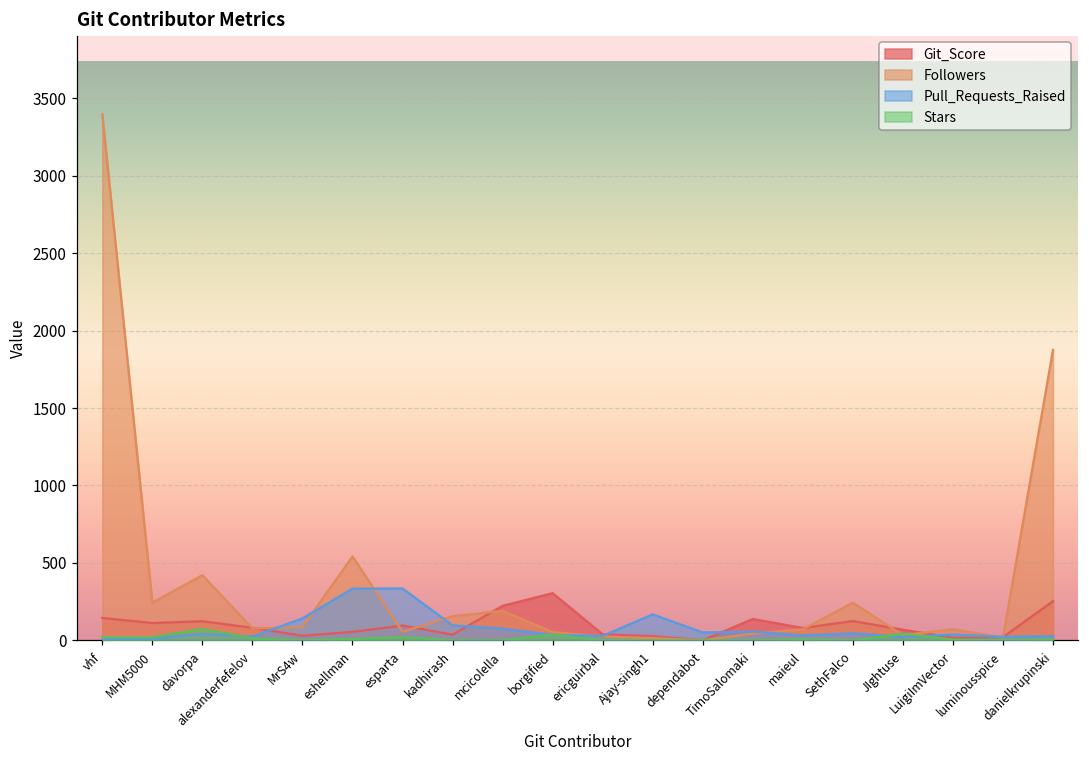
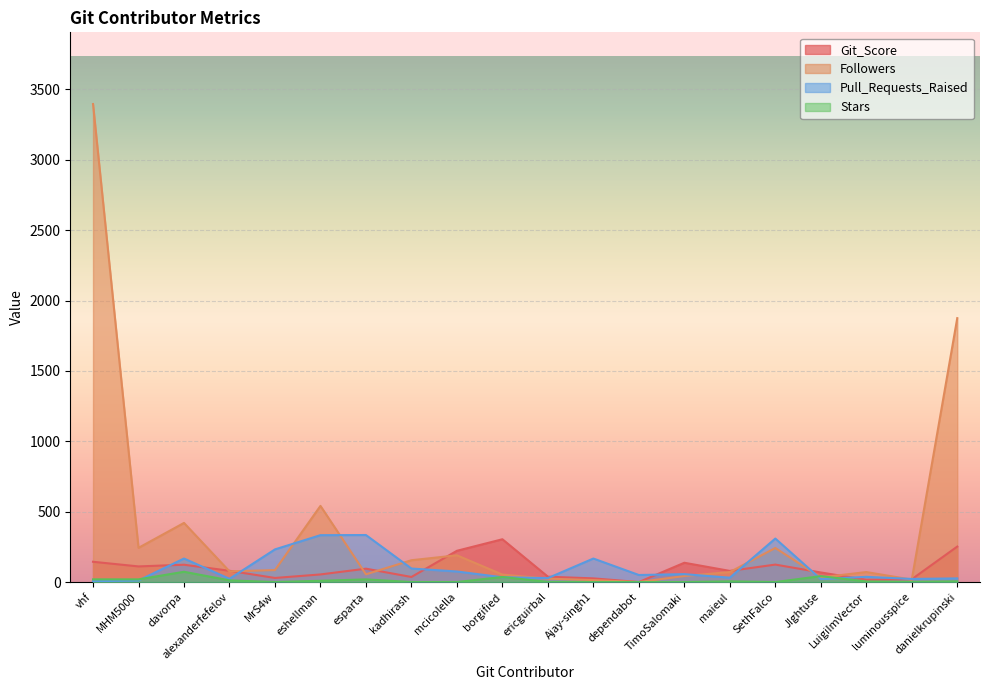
  {
    "Pull_Requests_Raised": {
-     "davorpa": 40,
-     "MrS4w": 140,
+     "davorpa": 170,
+     "MrS4w": 230,
      "eshellman": 330,
      "esparta": 330,
      "kadhirash": 100,
      "mcicolella": 80,
      "Ajay-singh1": 170,
      "dependabot": 50,
      "maieul": 30,
-     "SethFalco": 50,
+     "SethFalco": 310,
      "LuigiImVector": 40,
      "danielkrupinski": 30
    },
    "Stars": {
      "davorpa": 70,
      "MrS4w": 0,
      "eshellman": 10,
      "esparta": 20,
      "kadhirash": 0,
      "mcicolella": 0,
      "ericguirbal": 0,
      "TimoSalomaki": 0,
      "maieul": 10,
      "SethFalco": 0,
      "danielkrupinski": 10
    }
  }
